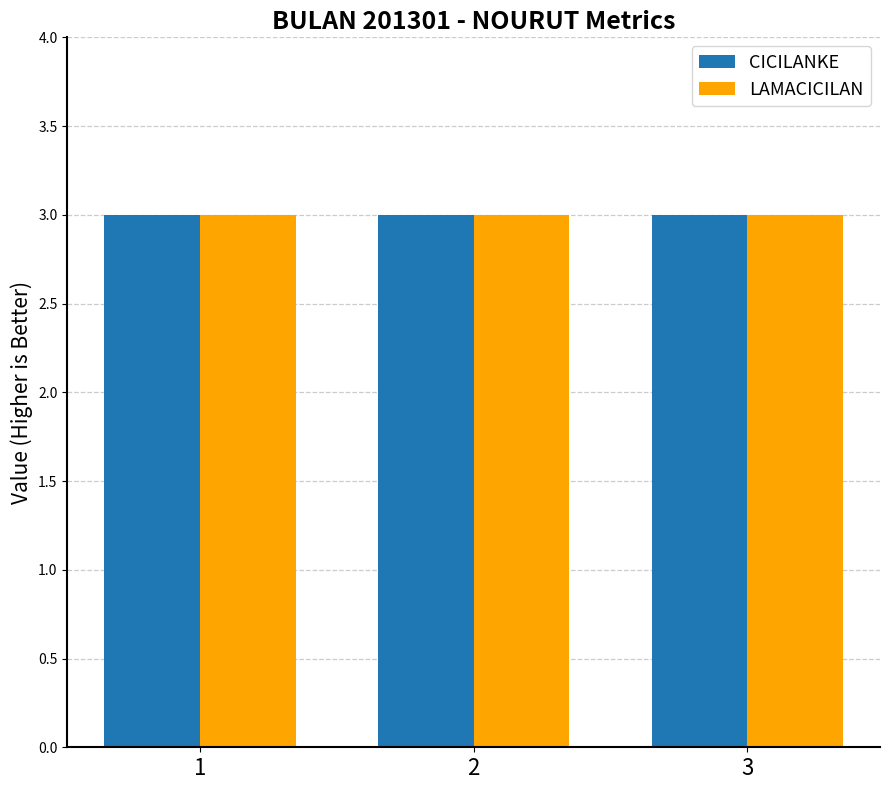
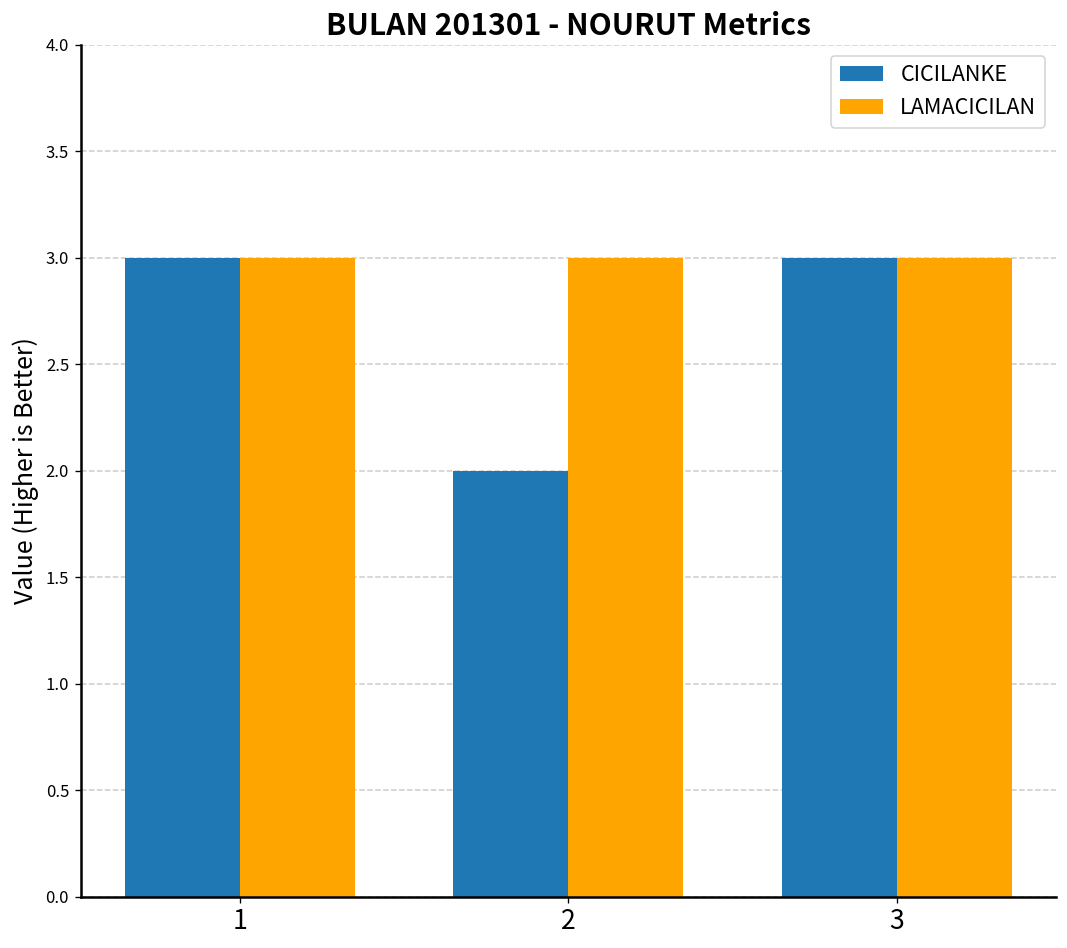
  {
    "CICILANKE": {
      "1": 3,
-     "2": 3,
+     "2": 2,
      "3": 3
    },
    "LAMACICILAN": {
      "1": 3,
      "2": 3,
      "3": 3
    }
  }
